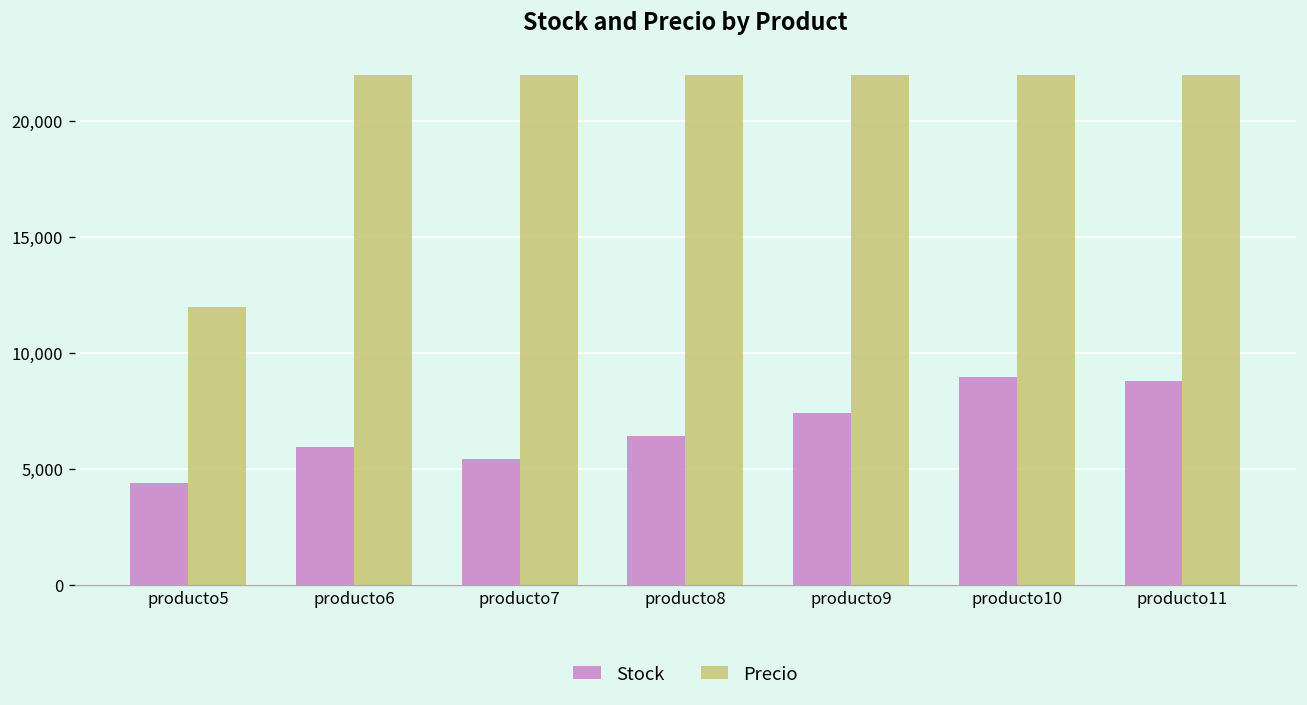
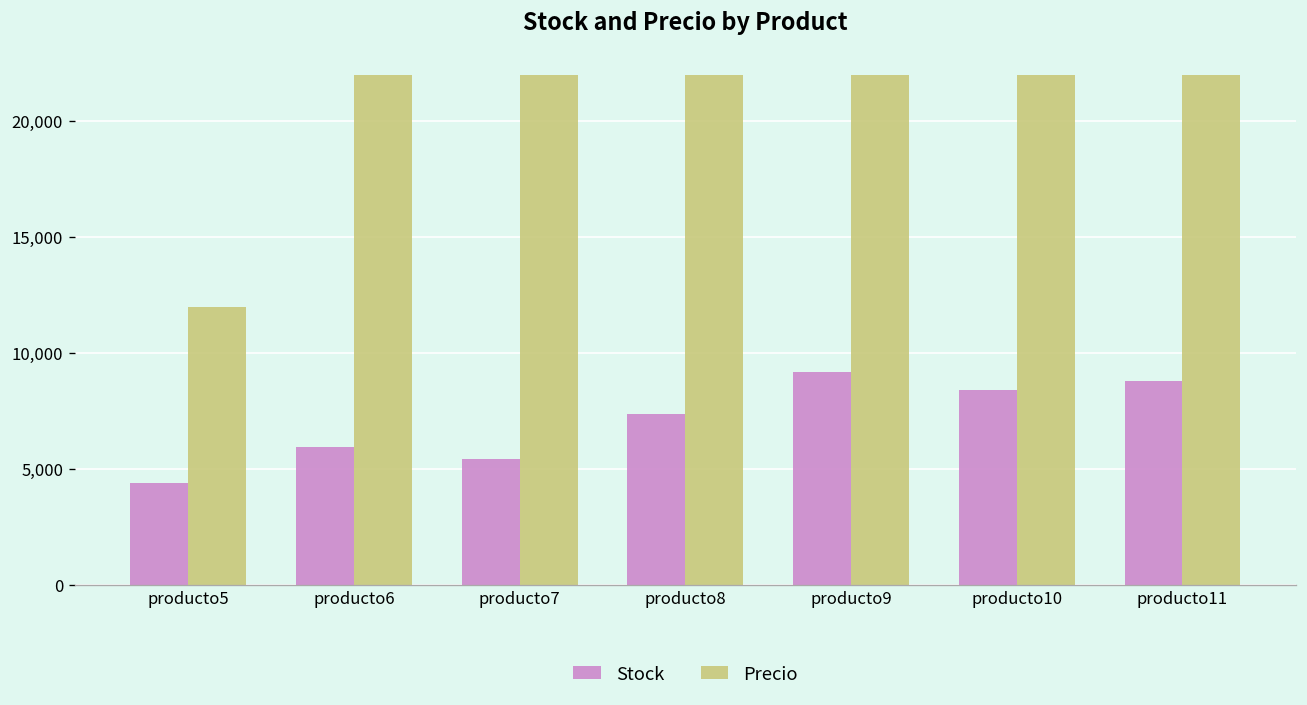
  {
    "Stock": {
      "producto5": "4,400",
      "producto6": "5,900",
      "producto7": "5,400",
-     "producto8": "6,400",
-     "producto9": "7,400",
-     "producto10": "9,000",
+     "producto8": "7,400",
+     "producto9": "9,200",
+     "producto10": "8,400",
      "producto11": "8,800"
    },
    "Precio": {
      "producto5": "12,000",
      "producto6": "22,000",
      "producto7": "22,000",
      "producto8": "22,000",
      "producto9": "22,000",
      "producto10": "22,000",
      "producto11": "22,000"
    }
  }
